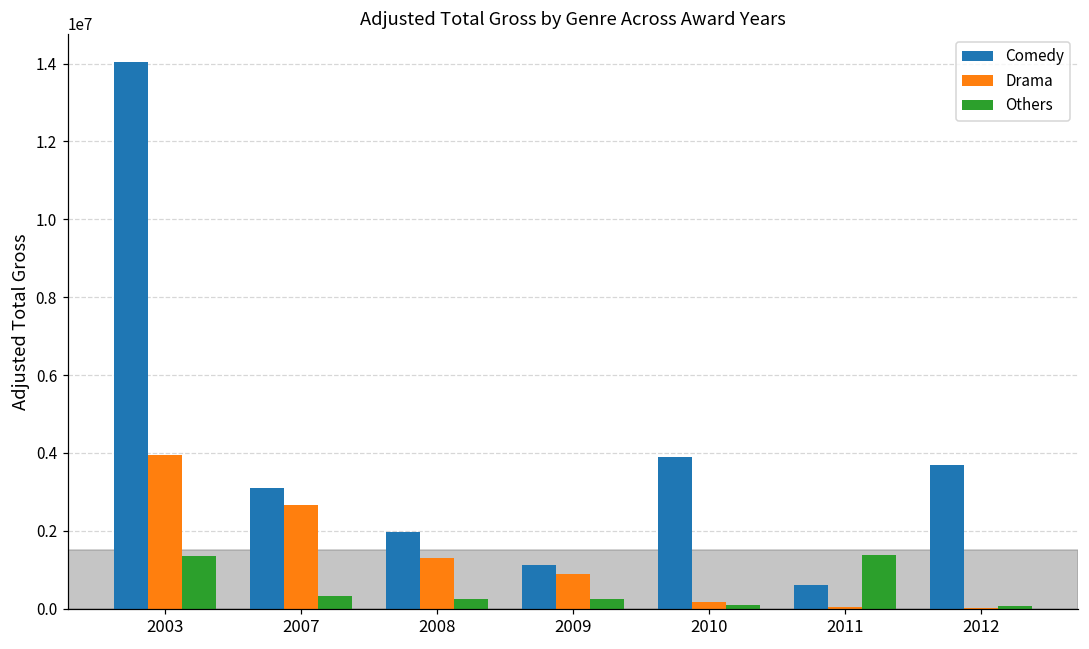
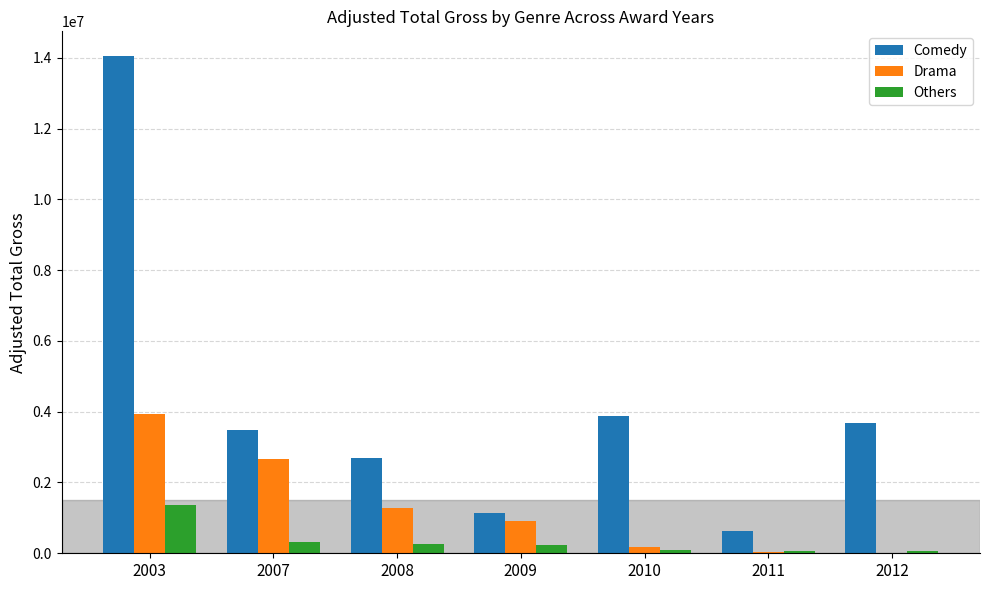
  {
    "Comedy": {
      "2003": 14000000,
-     "2007": 3100000,
-     "2008": 2000000,
+     "2007": 3500000,
+     "2008": 2700000,
      "2009": 1100000,
      "2010": 3900000,
      "2011": 600000,
      "2012": 3700000
    },
    "Drama": {
      "2003": 3900000,
      "2007": 2700000,
      "2008": 1300000,
      "2009": 900000,
      "2010": 200000
    },
    "Others": {
      "2003": 1400000,
      "2007": 300000,
      "2008": 200000,
      "2009": 200000,
      "2010": 100000,
-     "2011": 1400000
+     "2011": 100000
    }
  }
